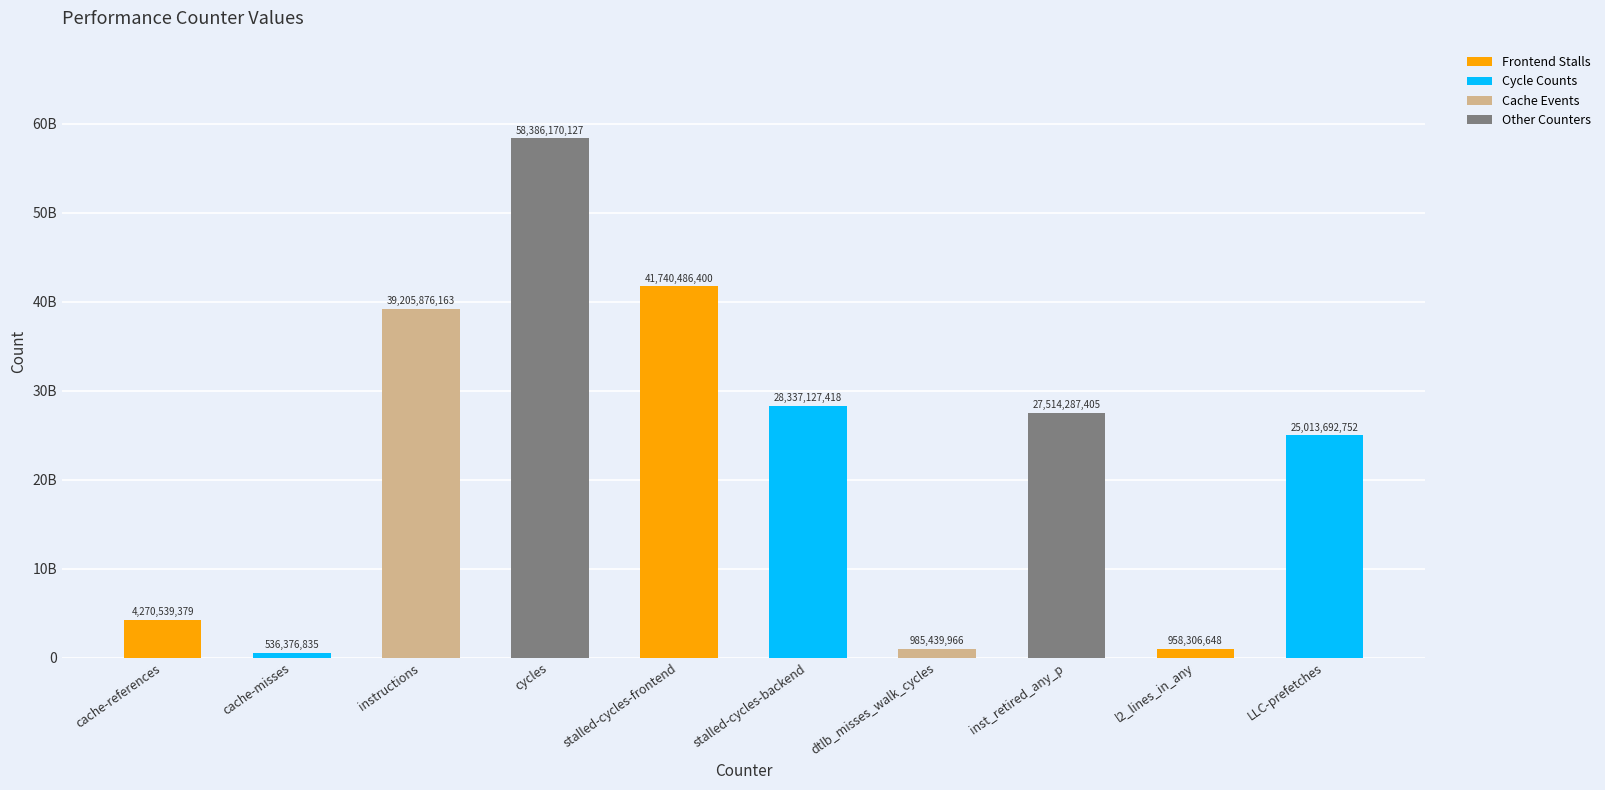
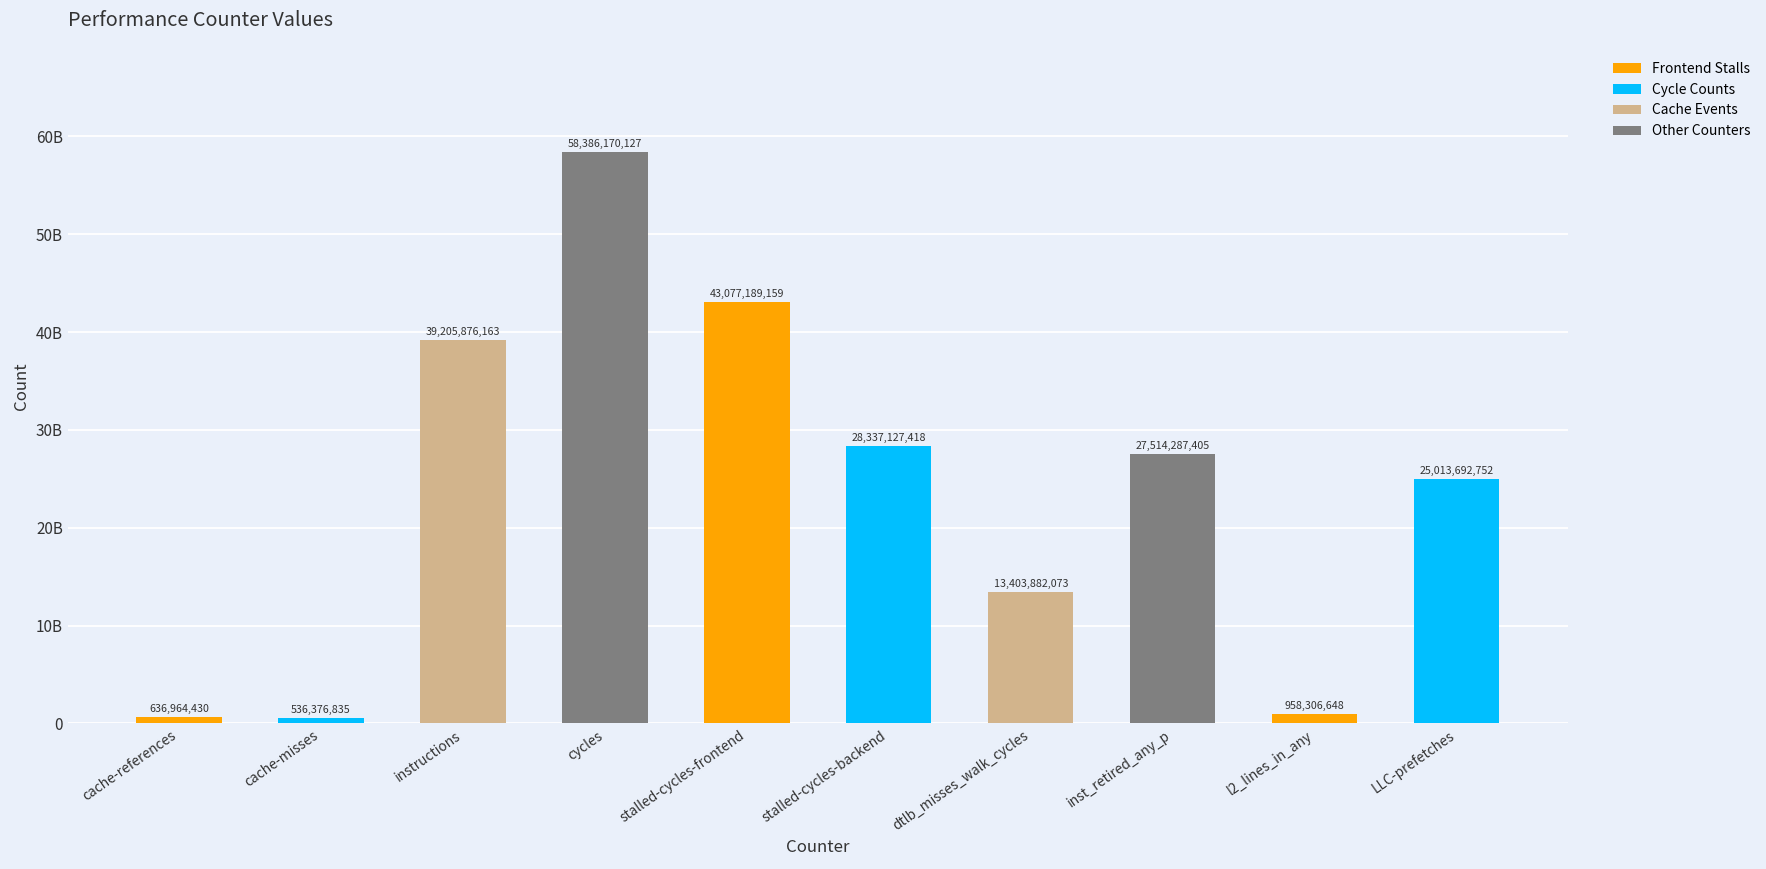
  {
-   "cache-references": "4,270,539,379",
+   "cache-references": "636,964,430",
    "cache-misses": "536,376,835",
    "instructions": "39,205,876,163",
    "cycles": "58,386,170,127",
-   "stalled-cycles-frontend": "41,740,486,400",
+   "stalled-cycles-frontend": "43,077,189,159",
    "stalled-cycles-backend": "28,337,127,418",
-   "dtlb_misses_walk_cycles": "985,439,966",
+   "dtlb_misses_walk_cycles": "13,403,882,073",
    "inst_retired_any_p": "27,514,287,405",
    "l2_lines_in_any": "958,306,648",
    "LLC-prefetches": "25,013,692,752"
  }
